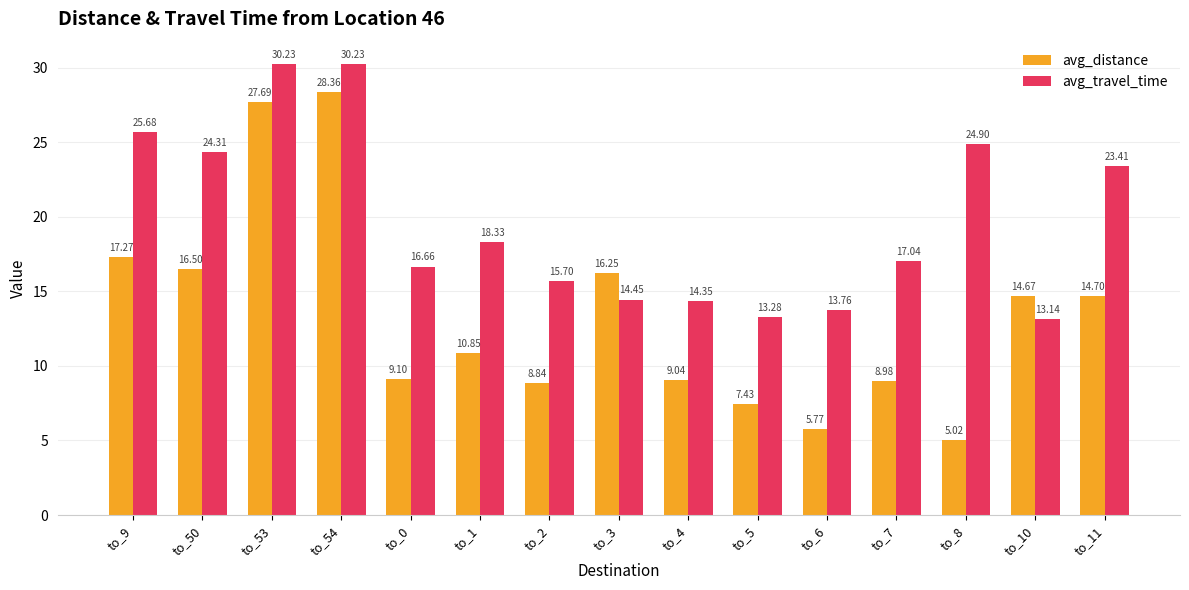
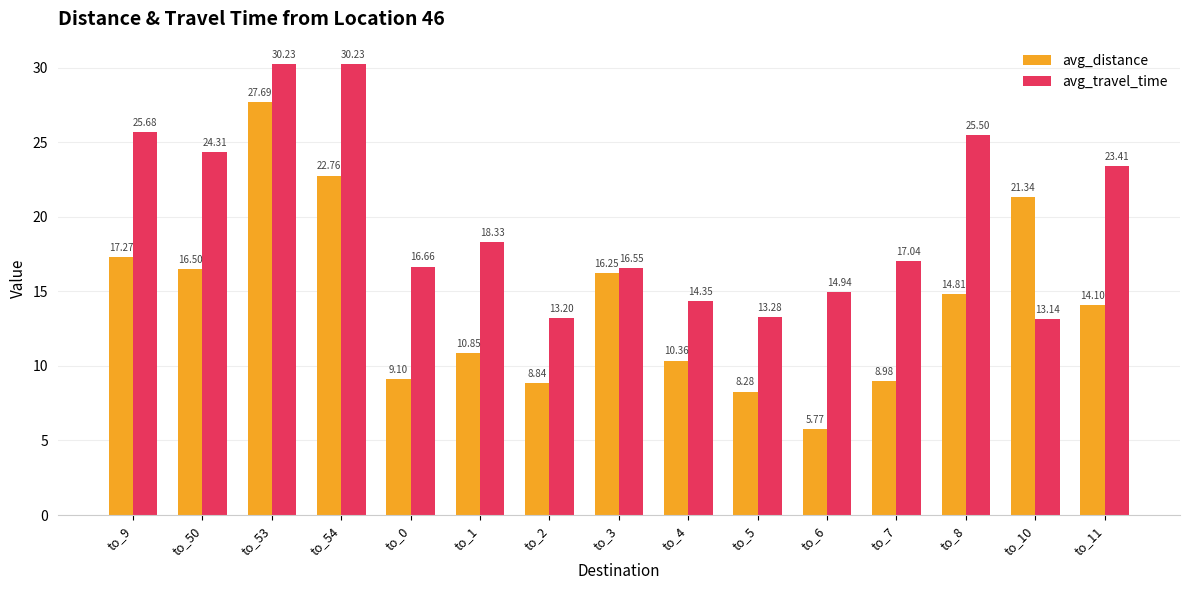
  {
    "avg_distance": {
      "to_9": 17.27,
      "to_50": 16.50,
      "to_53": 27.69,
-     "to_54": 28.36,
+     "to_54": 22.76,
      "to_0": 9.10,
      "to_1": 10.85,
      "to_2": 8.84,
      "to_3": 16.25,
-     "to_4": 9.04,
-     "to_5": 7.43,
+     "to_4": 10.36,
+     "to_5": 8.28,
      "to_6": 5.77,
      "to_7": 8.98,
-     "to_8": 5.02,
-     "to_10": 14.67,
-     "to_11": 14.70
+     "to_8": 14.81,
+     "to_10": 21.34,
+     "to_11": 14.10
    },
    "avg_travel_time": {
      "to_9": 25.68,
      "to_50": 24.31,
      "to_53": 30.23,
      "to_54": 30.23,
      "to_0": 16.66,
      "to_1": 18.33,
-     "to_2": 15.70,
-     "to_3": 14.45,
+     "to_2": 13.20,
+     "to_3": 16.55,
      "to_4": 14.35,
      "to_5": 13.28,
-     "to_6": 13.76,
+     "to_6": 14.94,
      "to_7": 17.04,
-     "to_8": 24.90,
+     "to_8": 25.50,
      "to_10": 13.14,
      "to_11": 23.41
    }
  }
